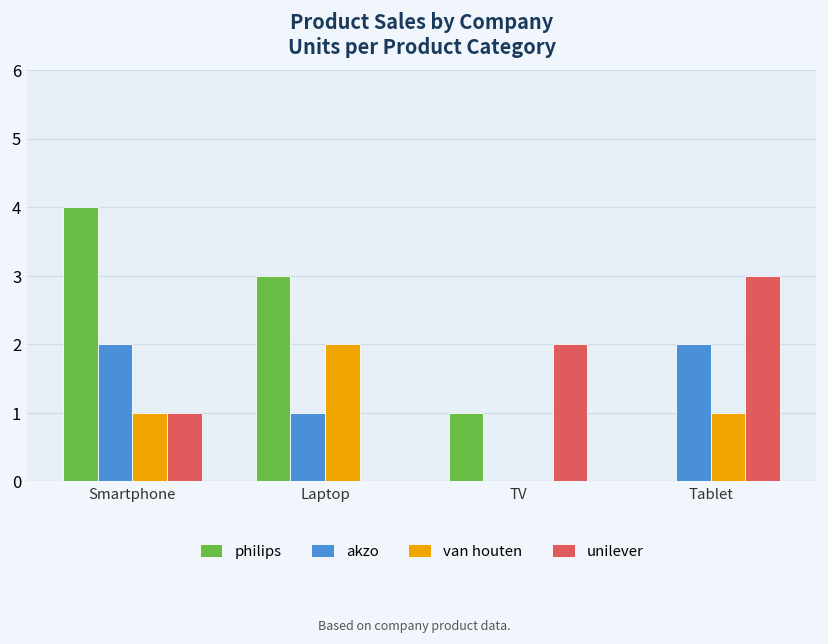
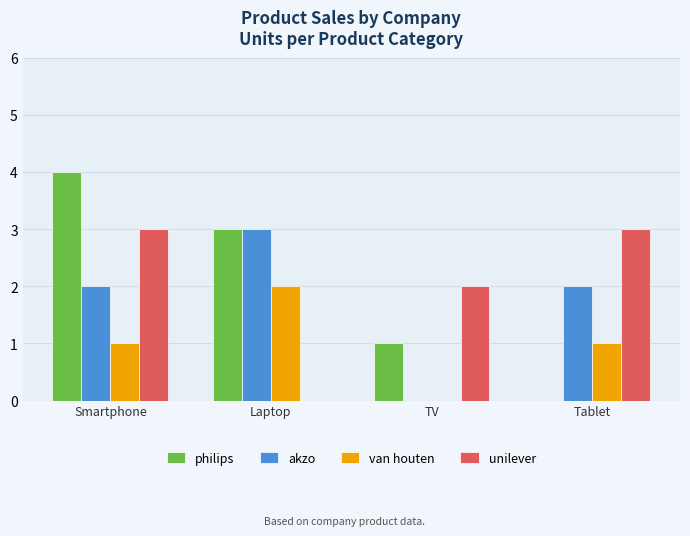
  {
    "philips": {
      "Smartphone": 4,
      "Laptop": 3,
      "TV": 1,
      "Tablet": 0
    },
    "akzo": {
      "Smartphone": 2,
-     "Laptop": 1,
+     "Laptop": 3,
      "TV": 0,
      "Tablet": 2
    },
    "van houten": {
      "Smartphone": 1,
      "Laptop": 2,
      "TV": 0,
      "Tablet": 1
    },
    "unilever": {
-     "Smartphone": 1,
+     "Smartphone": 3,
      "Laptop": 0,
      "TV": 2,
      "Tablet": 3
    }
  }
